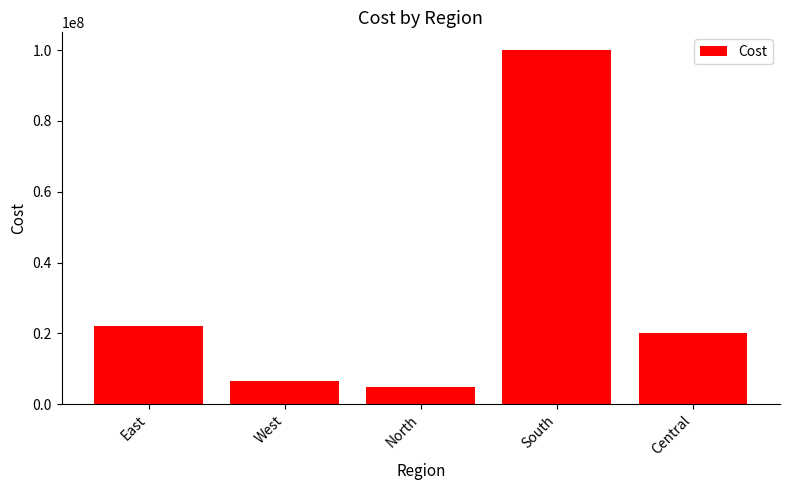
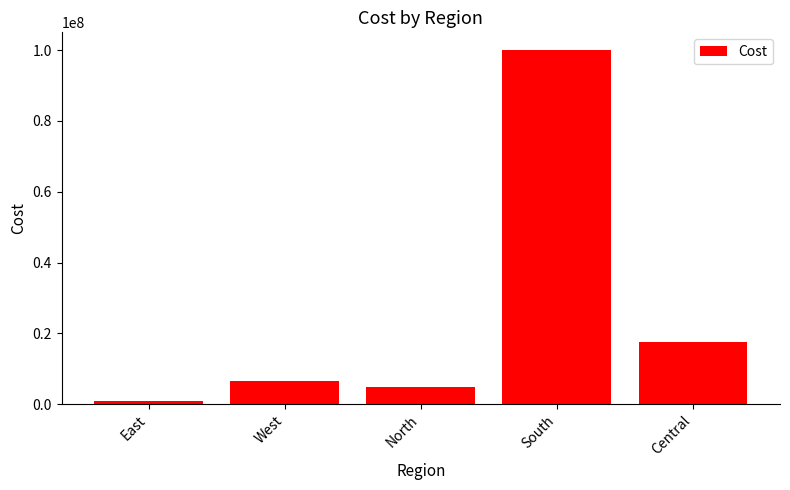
  {
-   "East": 22000000,
+   "East": 1000000,
    "West": 6000000,
    "North": 5000000,
    "South": 100000000,
-   "Central": 20000000
+   "Central": 18000000
  }
